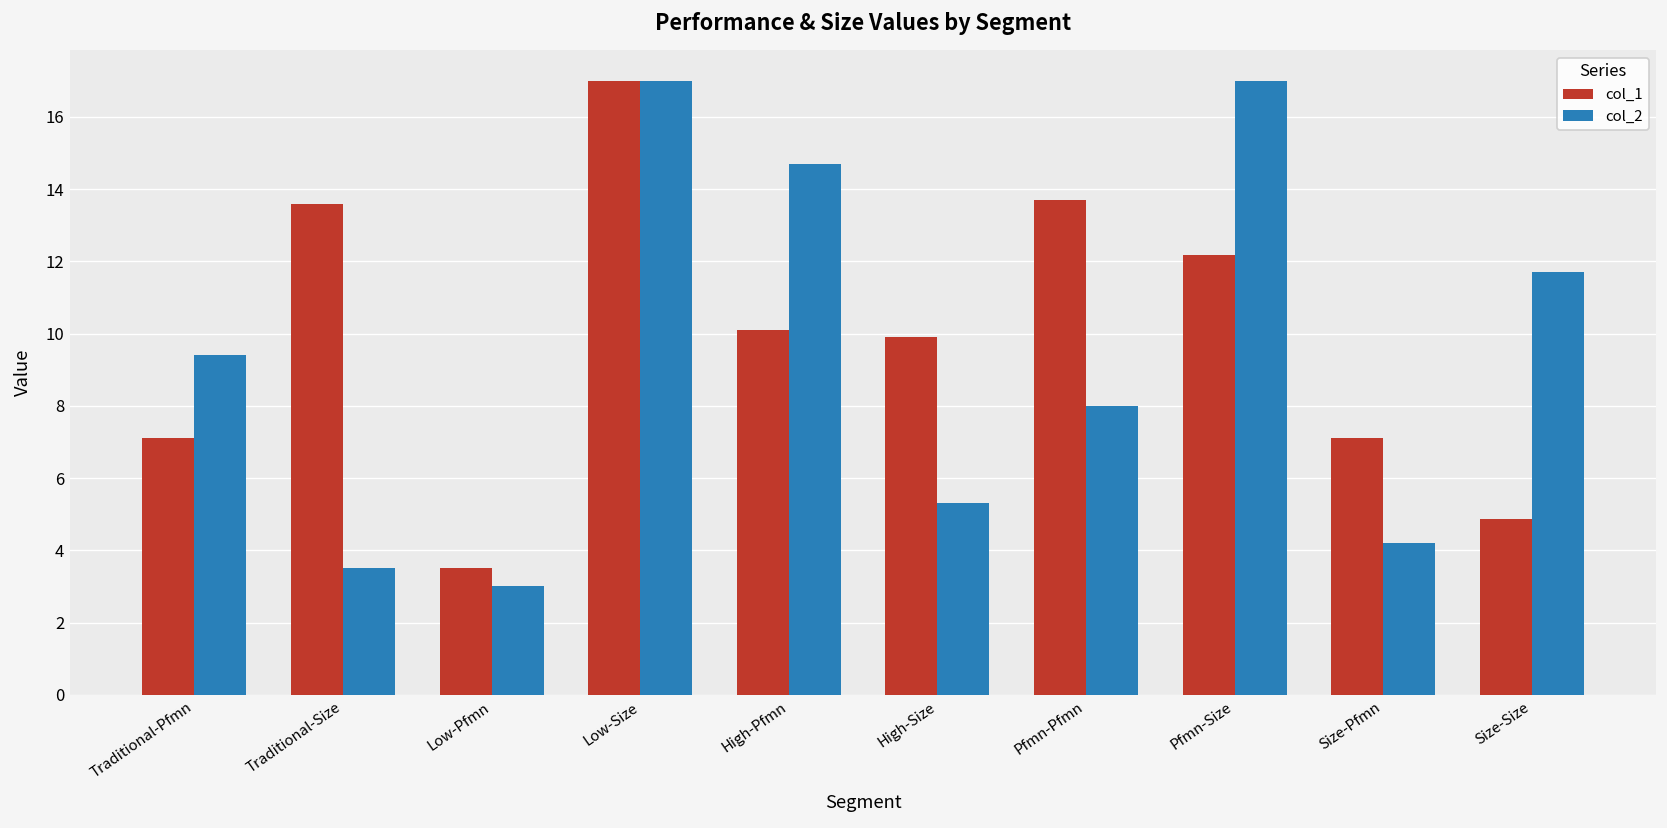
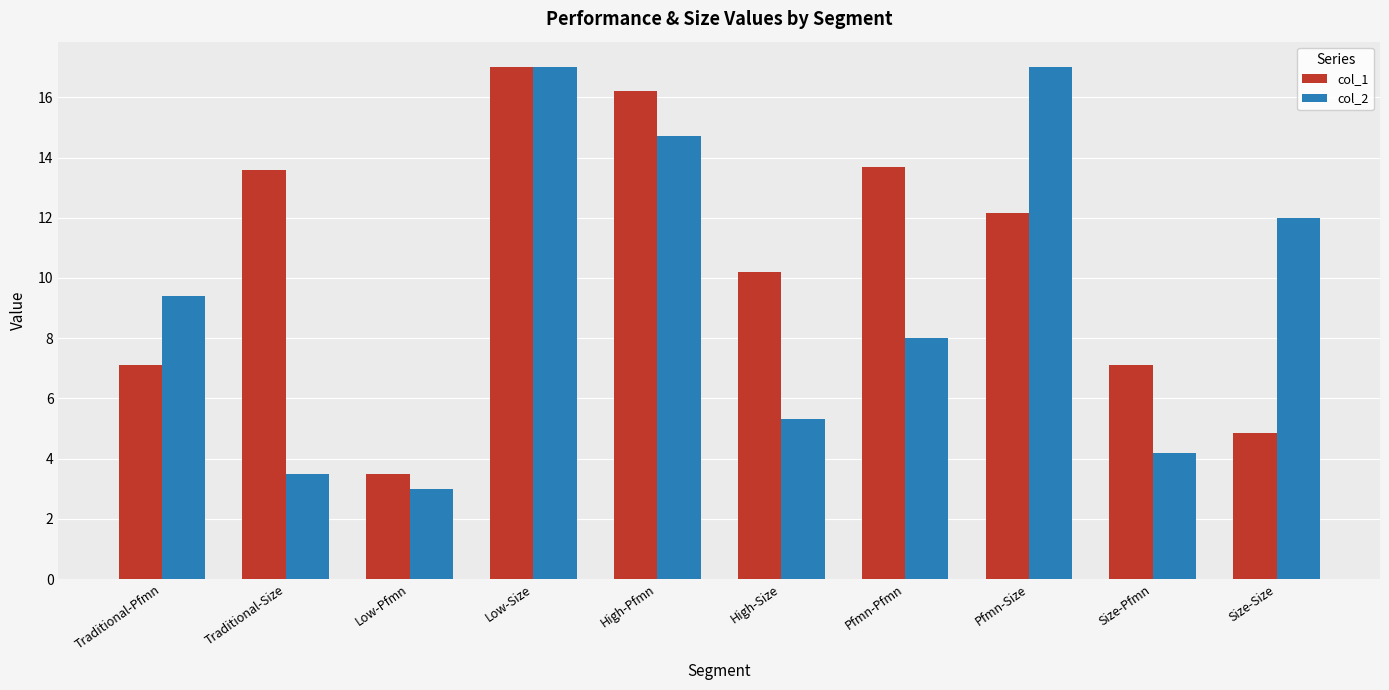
  {
    "col_1": {
      "Traditional-Pfmn": 7.1,
      "Traditional-Size": 13.6,
      "Low-Pfmn": 3.5,
      "Low-Size": 17.0,
-     "High-Pfmn": 10.1,
-     "High-Size": 9.9,
+     "High-Pfmn": 16.2,
+     "High-Size": 10.2,
      "Pfmn-Pfmn": 13.7,
      "Pfmn-Size": 12.2,
      "Size-Pfmn": 7.1,
      "Size-Size": 4.9
    },
    "col_2": {
      "Traditional-Pfmn": 9.4,
      "Traditional-Size": 3.5,
      "Low-Pfmn": 3.0,
      "Low-Size": 17.0,
      "High-Pfmn": 14.7,
      "High-Size": 5.3,
      "Pfmn-Pfmn": 8.0,
      "Pfmn-Size": 17.0,
      "Size-Pfmn": 4.2,
-     "Size-Size": 11.7
+     "Size-Size": 12.0
    }
  }
